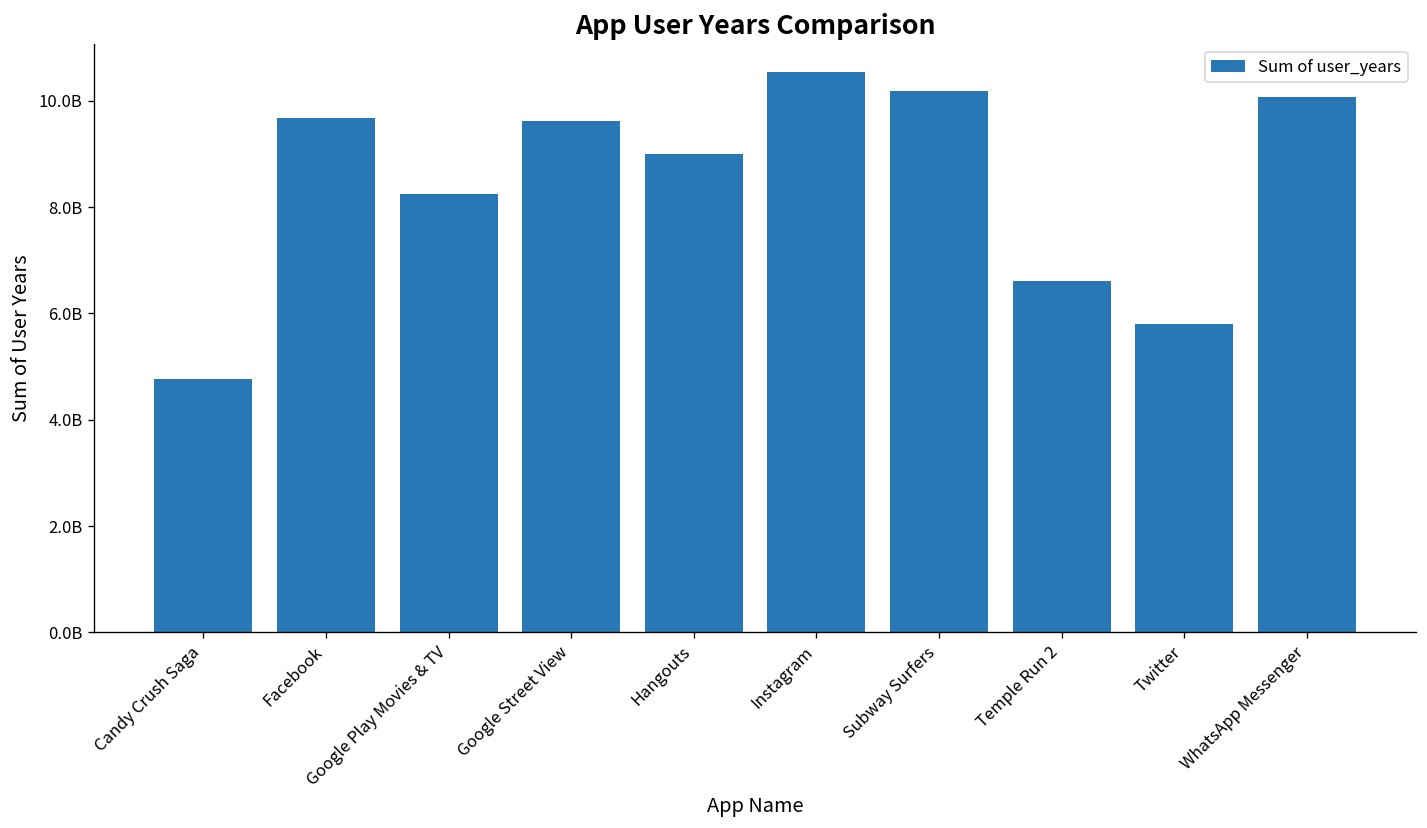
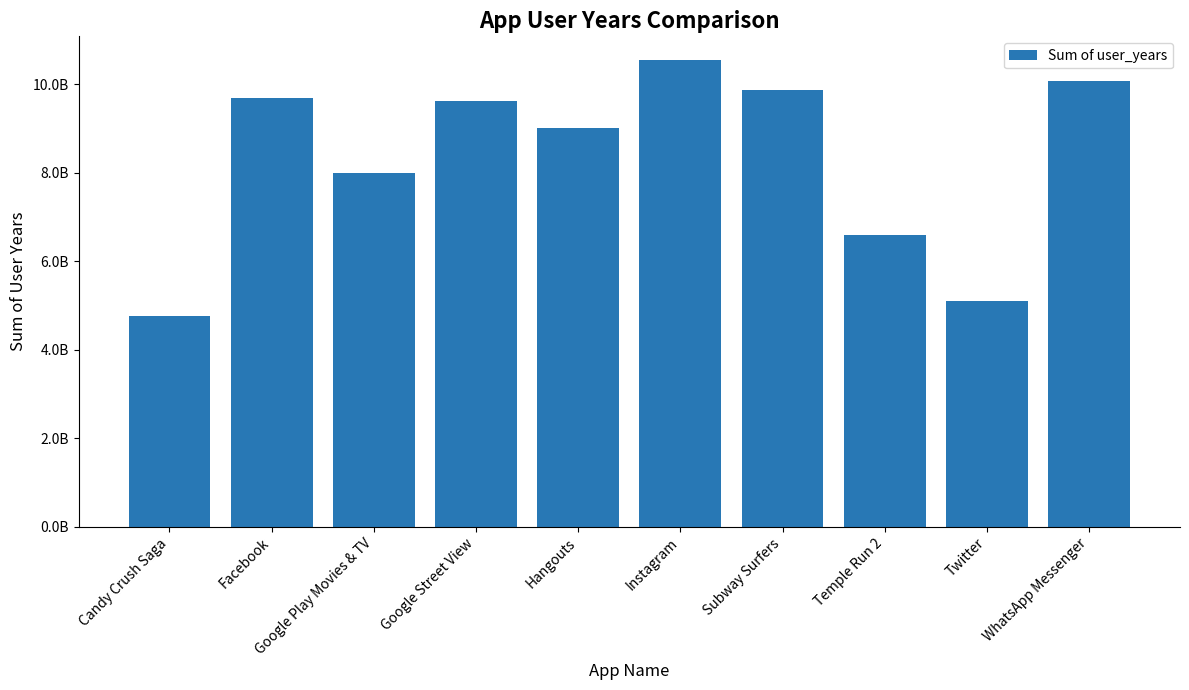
  {
    "Candy Crush Saga": 4800000000,
    "Facebook": 9700000000,
-   "Google Play Movies & TV": 8200000000,
+   "Google Play Movies & TV": 8000000000,
    "Google Street View": 9600000000,
    "Hangouts": 9000000000,
    "Instagram": 10600000000,
-   "Subway Surfers": 10200000000,
+   "Subway Surfers": 9900000000,
    "Temple Run 2": 6600000000,
-   "Twitter": 5800000000,
+   "Twitter": 5100000000,
    "WhatsApp Messenger": 10100000000
  }
